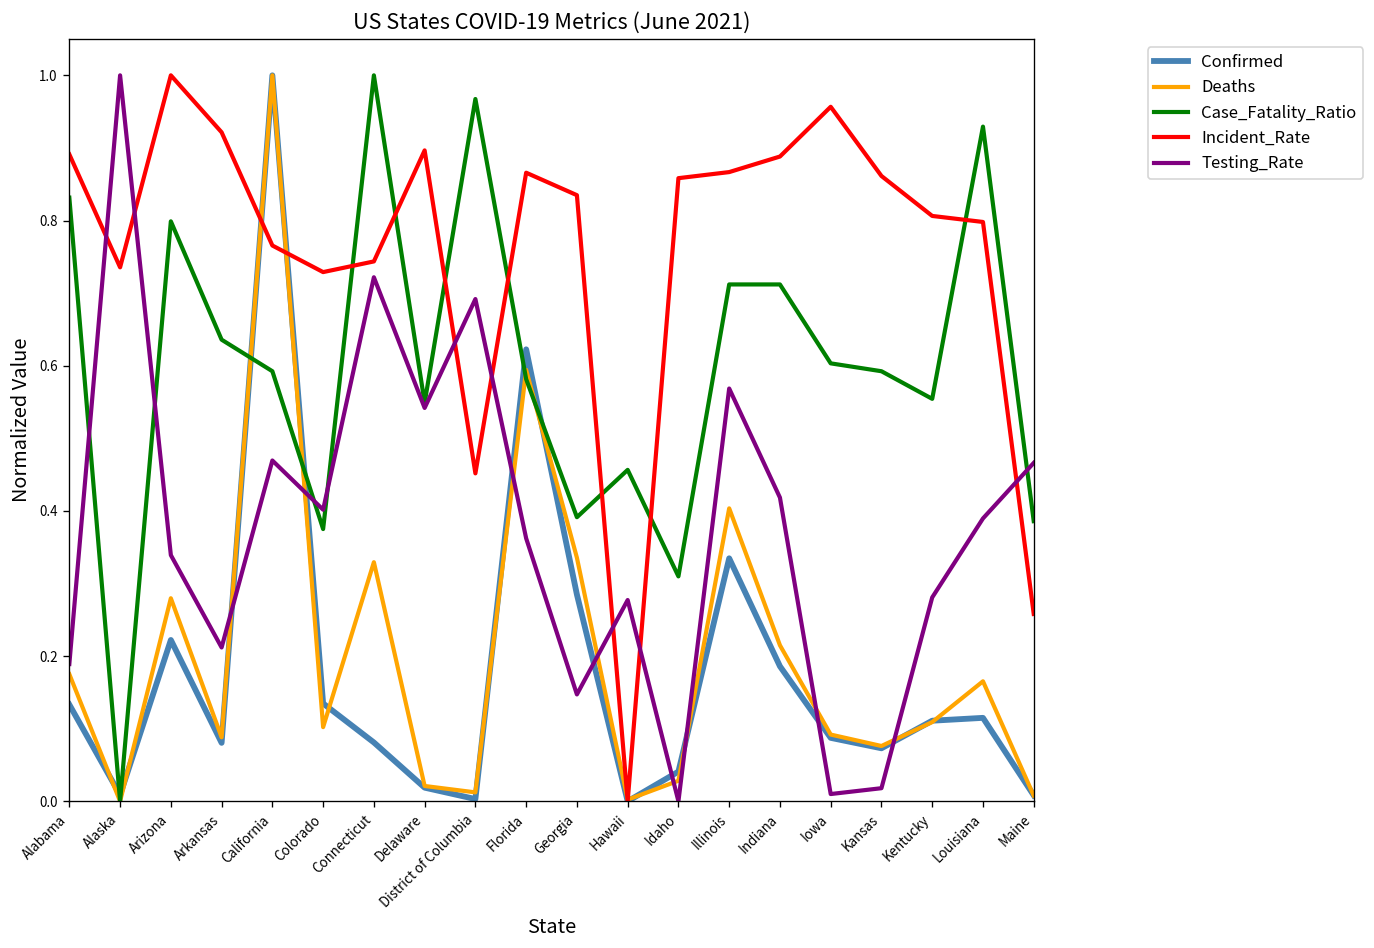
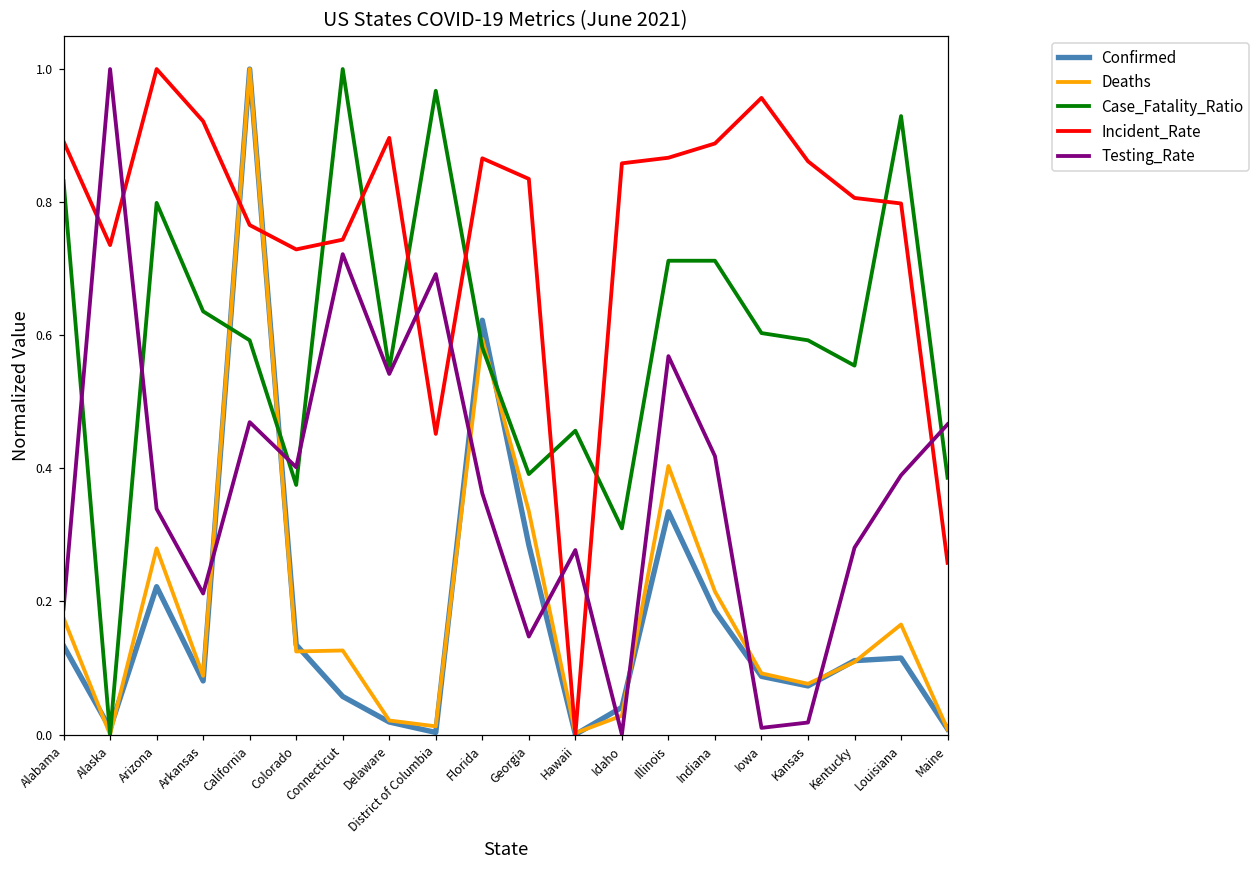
  {
    "Confirmed": {
      "Alabama": 0.13,
      "Alaska": 0.01,
      "Arizona": 0.22,
      "Arkansas": 0.08,
      "Colorado": 0.13,
-     "Connecticut": 0.08,
+     "Connecticut": 0.06,
      "District of Columbia": 0.00,
      "Florida": 0.62,
      "Georgia": 0.28,
      "Idaho": 0.04,
      "Illinois": 0.33,
      "Indiana": 0.19,
      "Iowa": 0.09,
      "Louisiana": 0.11
    },
    "Deaths": {
      "Alabama": 0.18,
      "Arizona": 0.28,
      "Arkansas": 0.09,
-     "Colorado": 0.10,
-     "Connecticut": 0.33,
+     "Colorado": 0.12,
+     "Connecticut": 0.13,
      "District of Columbia": 0.01,
      "Florida": 0.59,
      "Georgia": 0.34,
      "Idaho": 0.03,
      "Illinois": 0.40,
      "Indiana": 0.21,
      "Iowa": 0.09,
      "Louisiana": 0.17
    },
    "Case_Fatality_Ratio": {
      "Alabama": 0.83,
      "Arizona": 0.80,
      "Arkansas": 0.64,
      "California": 0.59,
      "Colorado": 0.37,
      "Connecticut": 1.00,
      "Delaware": 0.55,
      "District of Columbia": 0.97,
      "Florida": 0.58,
      "Georgia": 0.39,
      "Hawaii": 0.46,
      "Idaho": 0.31,
      "Illinois": 0.71,
      "Indiana": 0.71,
      "Iowa": 0.60,
      "Kansas": 0.59,
      "Kentucky": 0.55,
      "Louisiana": 0.93,
      "Maine": 0.39
    },
    "Incident_Rate": {
      "Alabama": 0.89,
      "Alaska": 0.74,
      "Arizona": 1.00,
      "Arkansas": 0.92,
      "California": 0.77,
      "Colorado": 0.73,
      "Connecticut": 0.74,
      "Delaware": 0.90,
      "District of Columbia": 0.45,
      "Florida": 0.87,
      "Georgia": 0.83,
      "Idaho": 0.86,
      "Illinois": 0.87,
      "Indiana": 0.89,
      "Iowa": 0.96,
      "Kansas": 0.86,
      "Kentucky": 0.81,
      "Louisiana": 0.80,
      "Maine": 0.26
    },
    "Testing_Rate": {
      "Alabama": 0.19,
      "Alaska": 1.00,
      "Arizona": 0.34,
      "Arkansas": 0.21,
      "California": 0.47,
      "Colorado": 0.40,
      "Connecticut": 0.72,
      "Delaware": 0.54,
      "District of Columbia": 0.69,
      "Florida": 0.36,
      "Georgia": 0.15,
      "Hawaii": 0.28,
      "Idaho": 0.00,
      "Illinois": 0.57,
      "Indiana": 0.42,
      "Iowa": 0.01,
      "Kansas": 0.02,
      "Kentucky": 0.28,
      "Louisiana": 0.39,
      "Maine": 0.47
    }
  }
